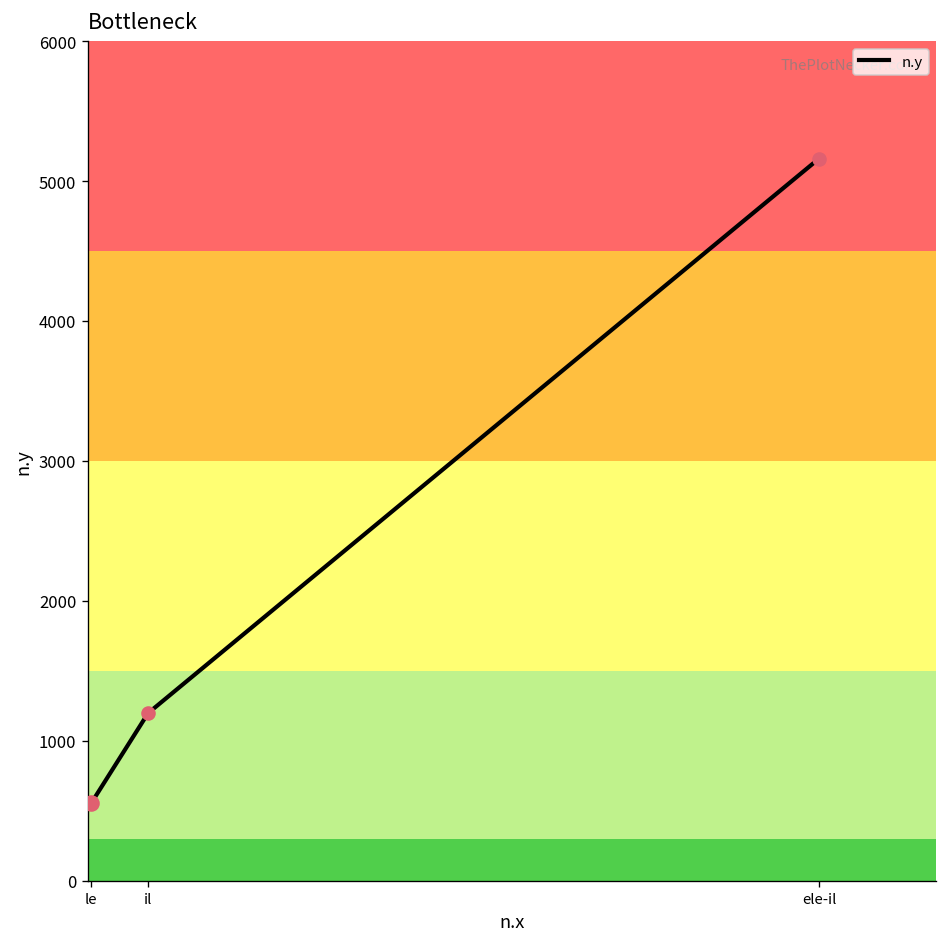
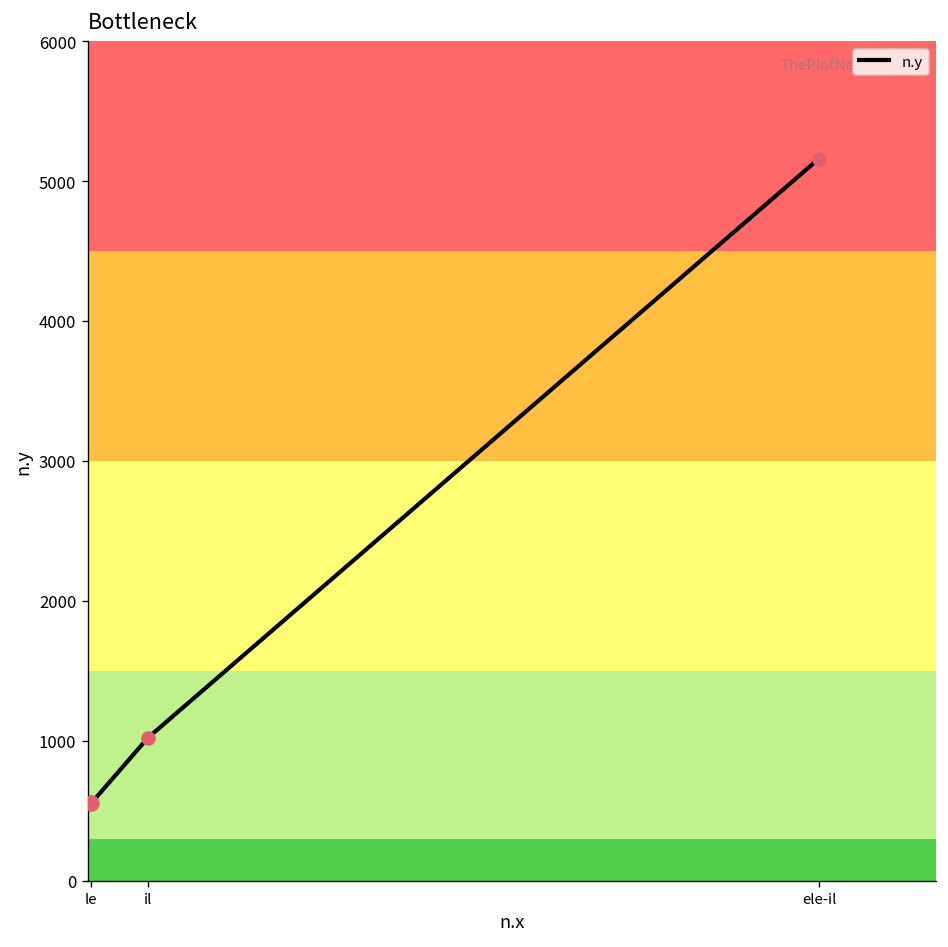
  {
    "n.y": {
-     "il": 1200
+     "il": 1020
    }
  }
